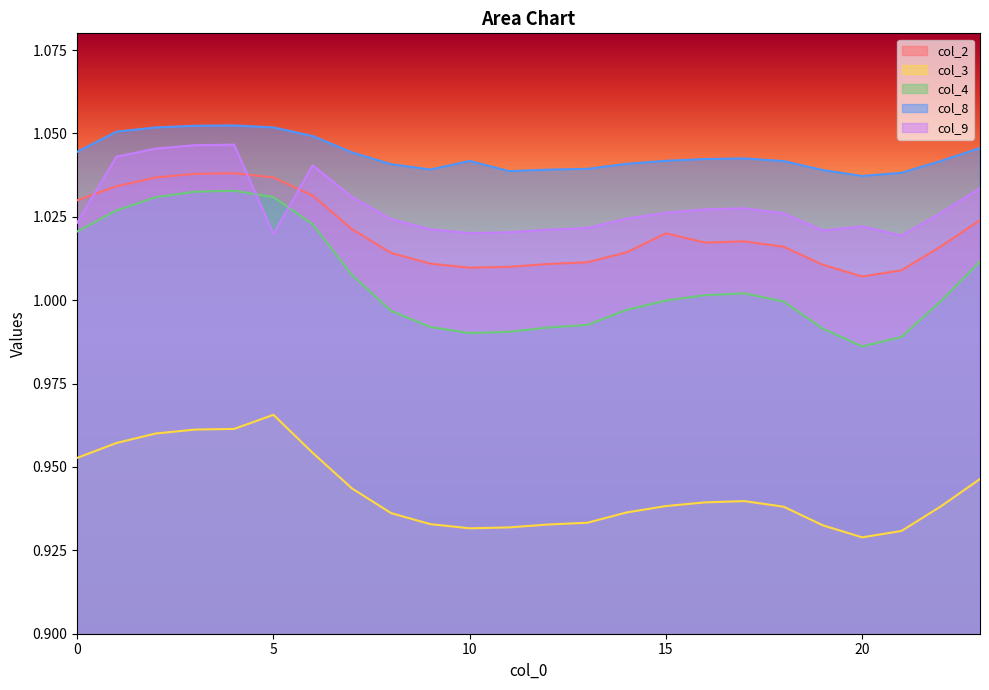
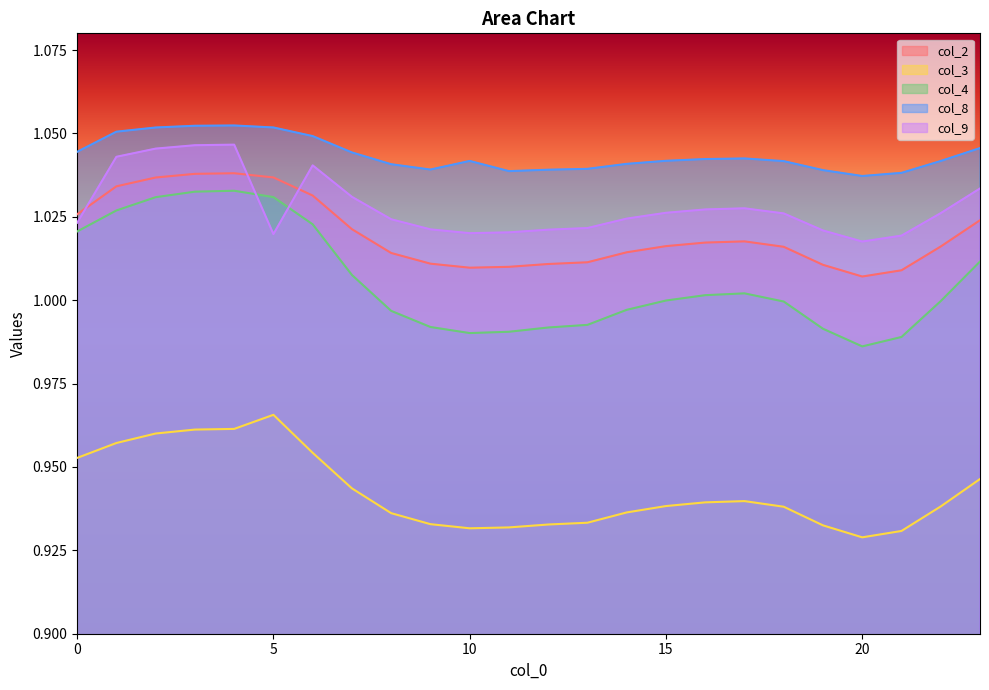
  {
    "col_2": {
-     "0": 1.030,
+     "0": 1.026,
      "5": 1.037,
      "10": 1.010,
-     "15": 1.020,
+     "15": 1.016,
      "20": 1.007
    },
    "col_3": {
      "0": 0.953,
      "5": 0.966,
      "10": 0.932,
      "15": 0.938,
      "20": 0.929
    },
    "col_4": {
      "0": 1.021,
      "5": 1.031,
      "10": 0.990,
      "15": 1.000,
      "20": 0.986
    },
    "col_8": {
      "0": 1.044,
      "5": 1.052,
      "10": 1.042,
      "15": 1.042,
      "20": 1.037
    },
    "col_9": {
      "0": 1.023,
      "5": 1.020,
      "10": 1.020,
      "15": 1.026,
-     "20": 1.022
+     "20": 1.018
    }
  }
